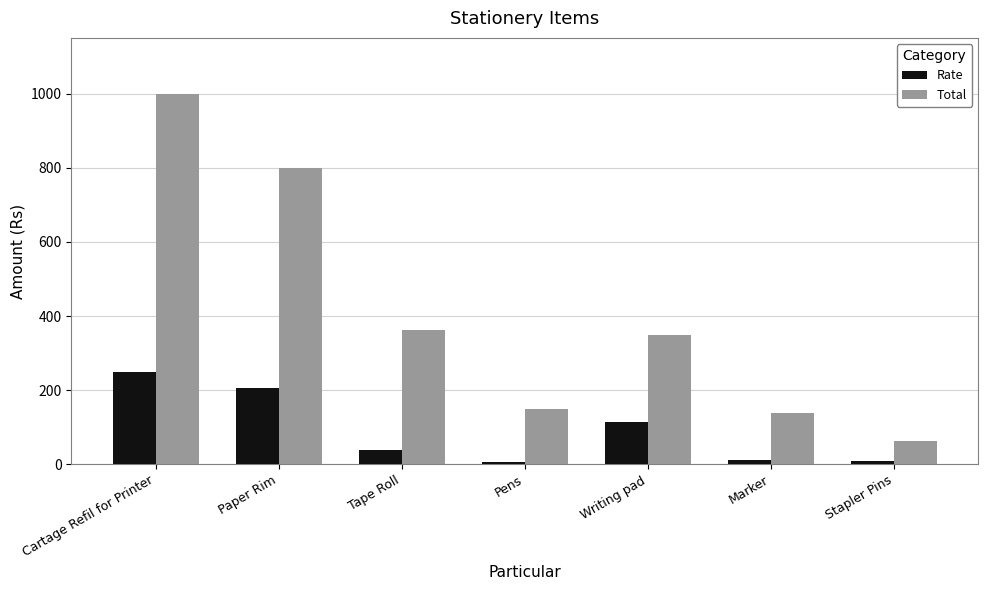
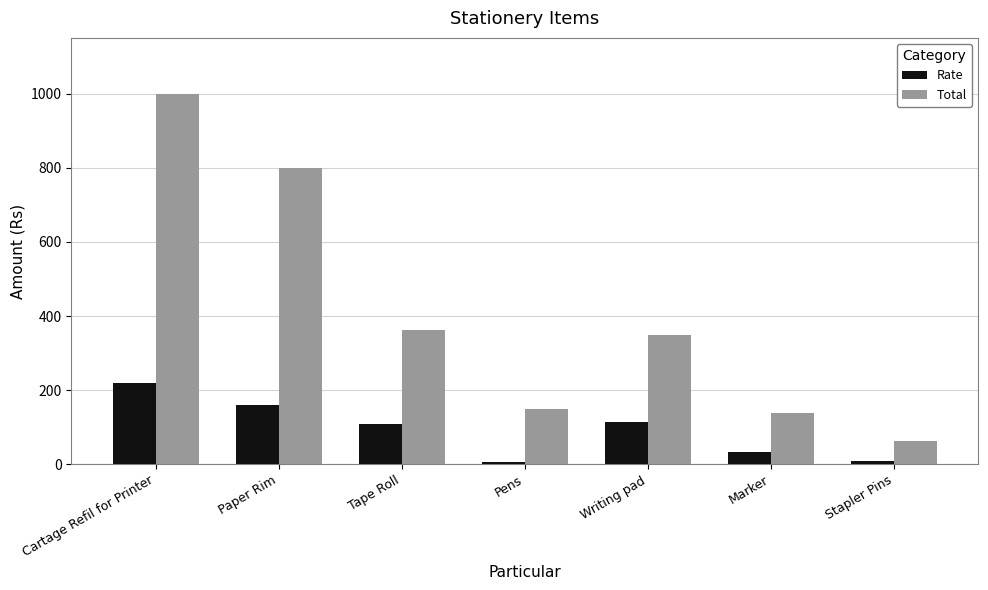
  {
    "Rate": {
-     "Cartage Refil for Printer": 250,
-     "Paper Rim": 210,
-     "Tape Roll": 40,
+     "Cartage Refil for Printer": 220,
+     "Paper Rim": 160,
+     "Tape Roll": 110,
      "Writing pad": 110,
-     "Marker": 10,
+     "Marker": 30,
      "Stapler Pins": 10
    },
    "Total": {
      "Cartage Refil for Printer": 1000,
      "Paper Rim": 800,
      "Tape Roll": 360,
      "Pens": 150,
      "Writing pad": 350,
      "Marker": 140,
      "Stapler Pins": 60
    }
  }
